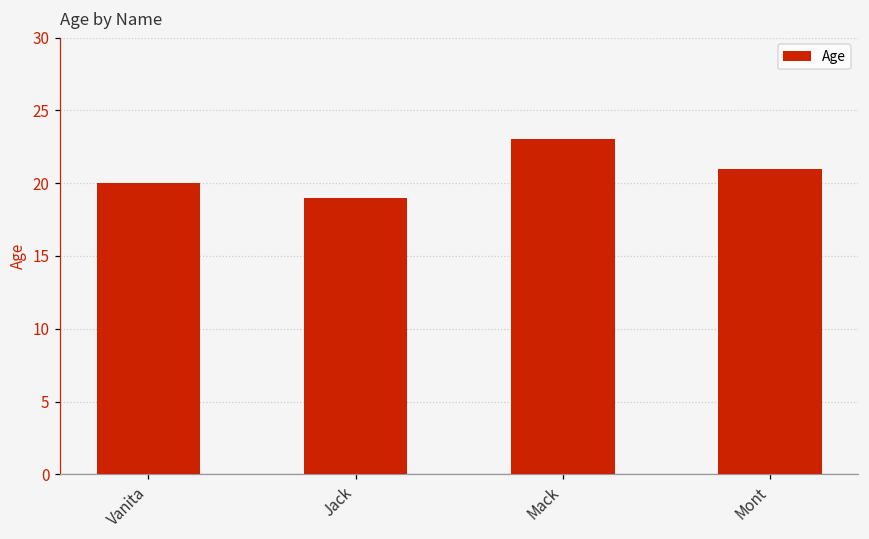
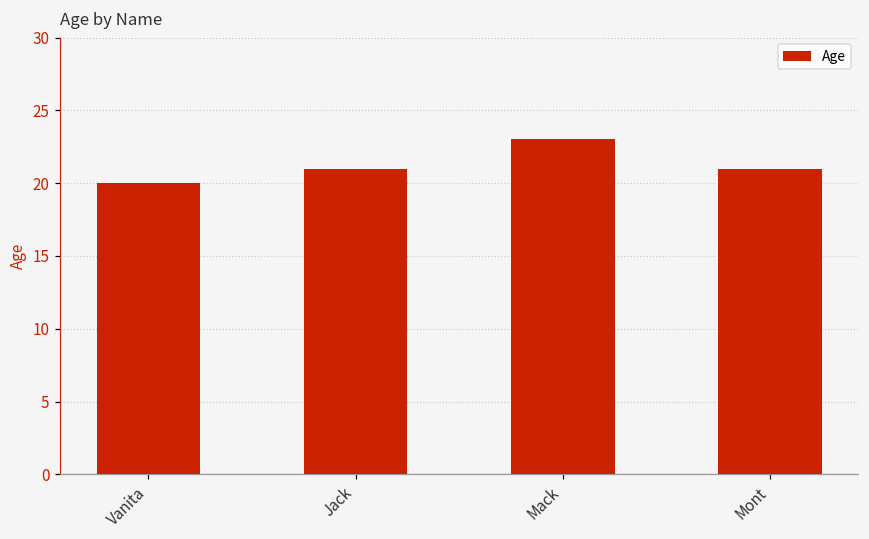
  {
    "Vanita": 20,
-   "Jack": 19,
+   "Jack": 21,
    "Mack": 23,
    "Mont": 21
  }
